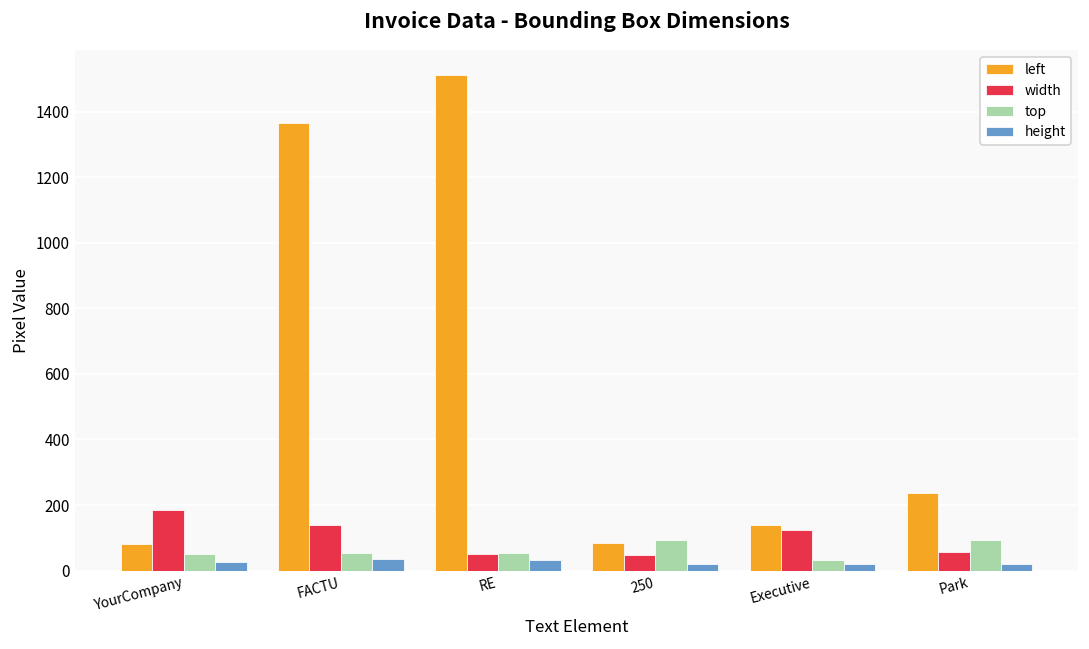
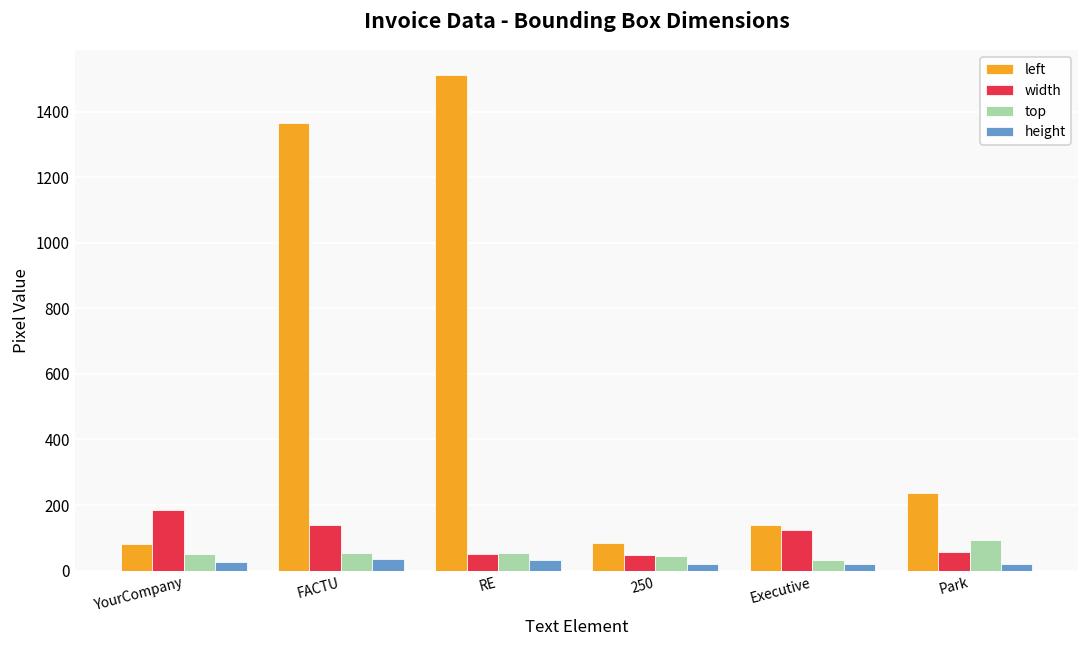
  {
    "left": {
      "YourCompany": 80,
      "FACTU": 1370,
      "RE": 1510,
      "250": 80,
      "Executive": 140,
      "Park": 240
    },
    "width": {
      "YourCompany": 180,
      "FACTU": 140,
      "RE": 50,
      "250": 50,
      "Executive": 120,
      "Park": 60
    },
    "top": {
      "YourCompany": 50,
      "FACTU": 60,
      "RE": 60,
-     "250": 90,
+     "250": 40,
      "Executive": 30,
      "Park": 90
    },
    "height": {
      "YourCompany": 30,
      "FACTU": 30,
      "RE": 30,
      "250": 20,
      "Executive": 20,
      "Park": 20
    }
  }
